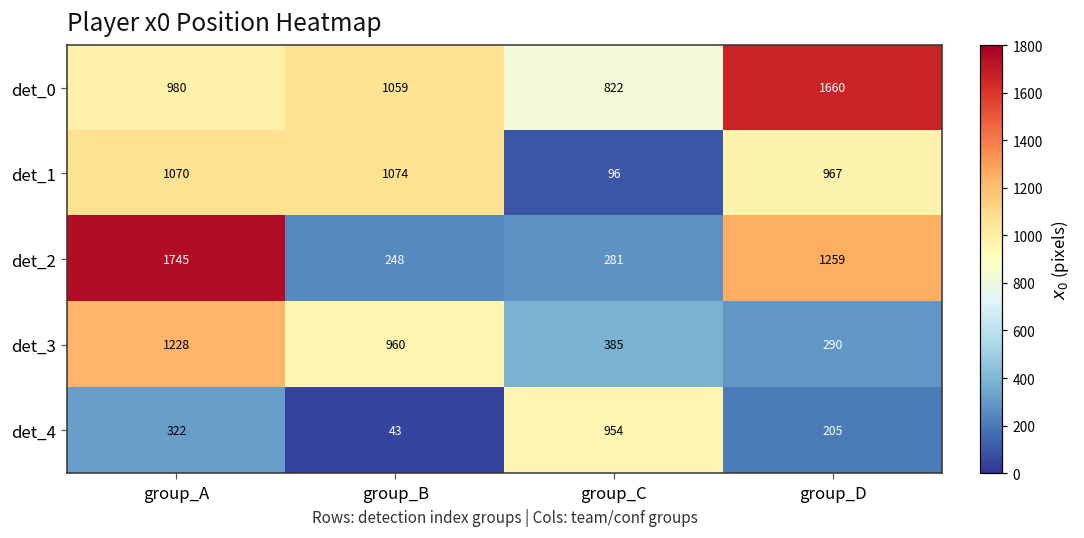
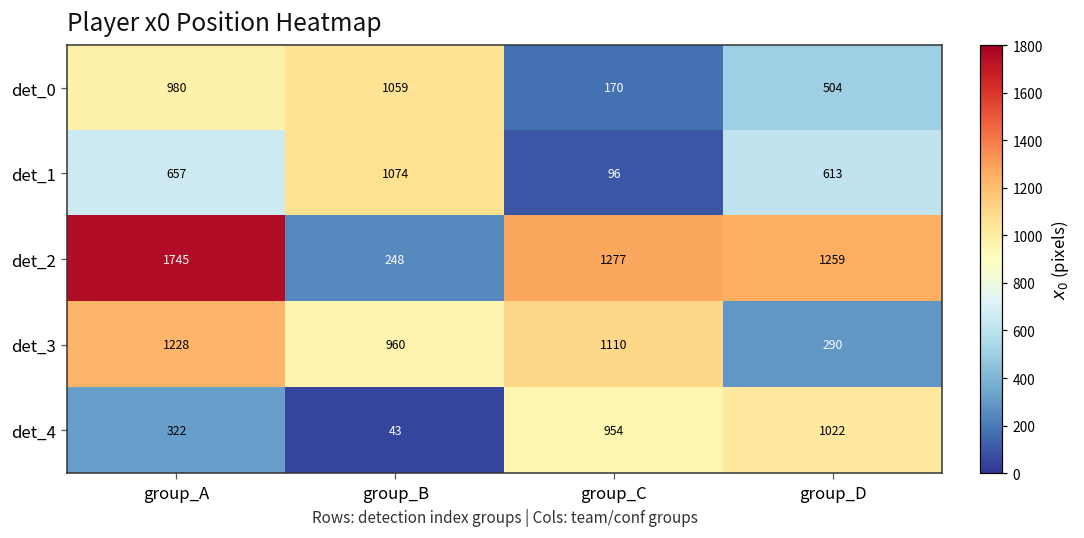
  {
    "det_0": {
      "group_A": 980,
      "group_B": 1059,
-     "group_C": 822,
-     "group_D": 1660
+     "group_C": 170,
+     "group_D": 504
    },
    "det_1": {
-     "group_A": 1070,
+     "group_A": 657,
      "group_B": 1074,
      "group_C": 96,
-     "group_D": 967
+     "group_D": 613
    },
    "det_2": {
      "group_A": 1745,
      "group_B": 248,
-     "group_C": 281,
+     "group_C": 1277,
      "group_D": 1259
    },
    "det_3": {
      "group_A": 1228,
      "group_B": 960,
-     "group_C": 385,
+     "group_C": 1110,
      "group_D": 290
    },
    "det_4": {
      "group_A": 322,
      "group_B": 43,
      "group_C": 954,
-     "group_D": 205
+     "group_D": 1022
    }
  }
